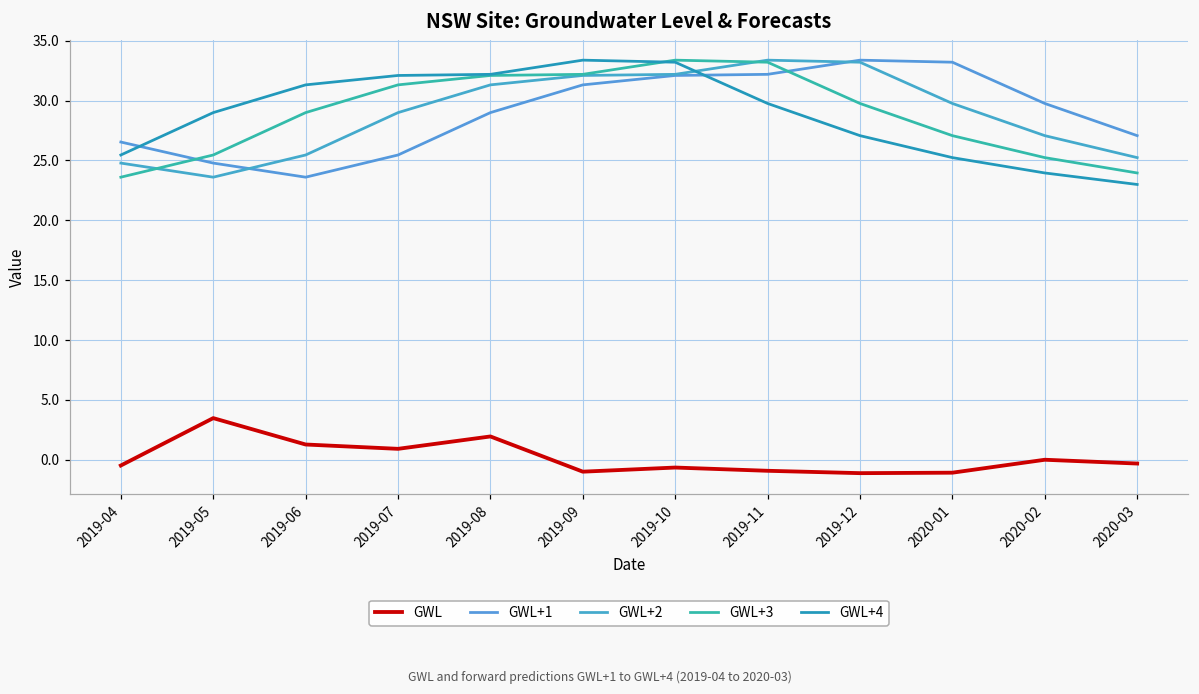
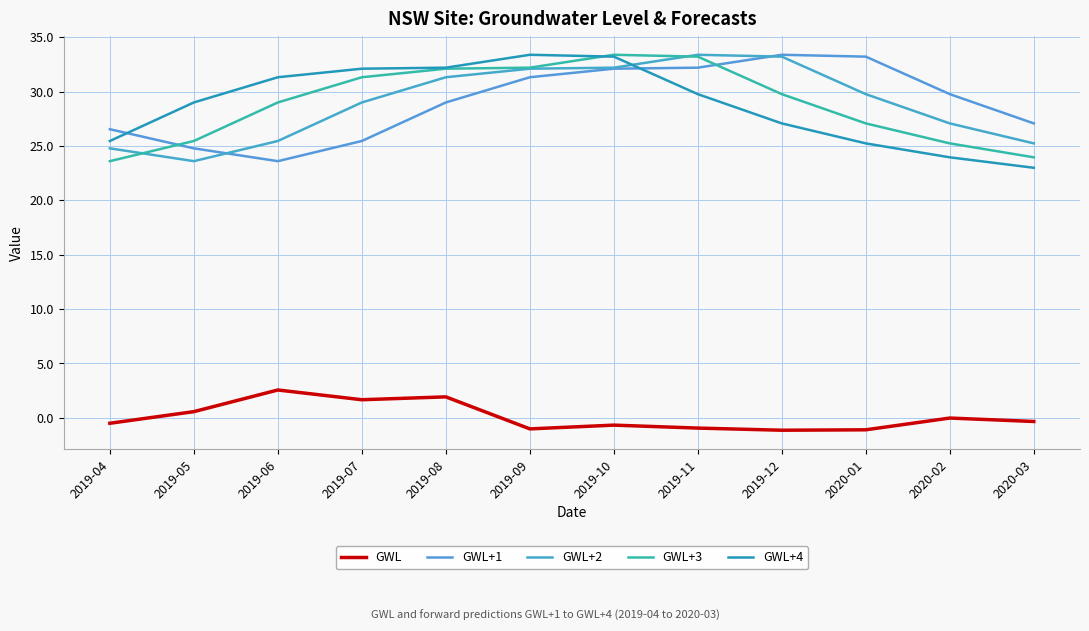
  {
    "GWL": {
      "2019-04": -0.5,
-     "2019-05": 3.5,
-     "2019-06": 1.3,
-     "2019-07": 0.9,
+     "2019-05": 0.6,
+     "2019-06": 2.6,
+     "2019-07": 1.7,
      "2019-08": 1.9,
      "2019-09": -1.0,
      "2019-10": -0.7,
      "2019-11": -0.9,
      "2019-12": -1.1,
      "2020-01": -1.1,
      "2020-02": 0.0,
      "2020-03": -0.3
    }
  }
